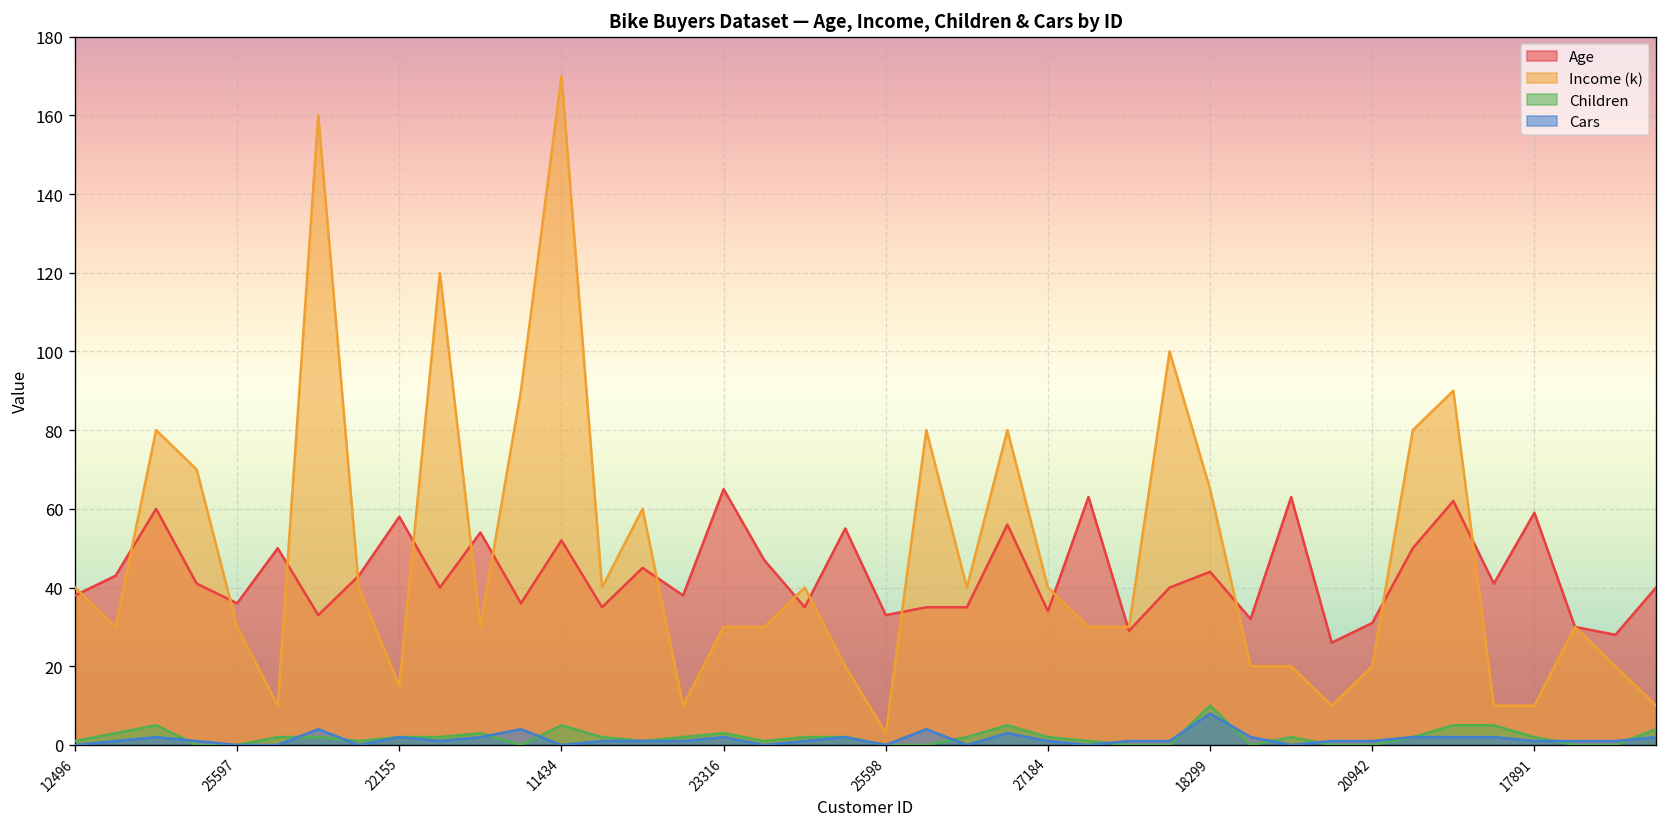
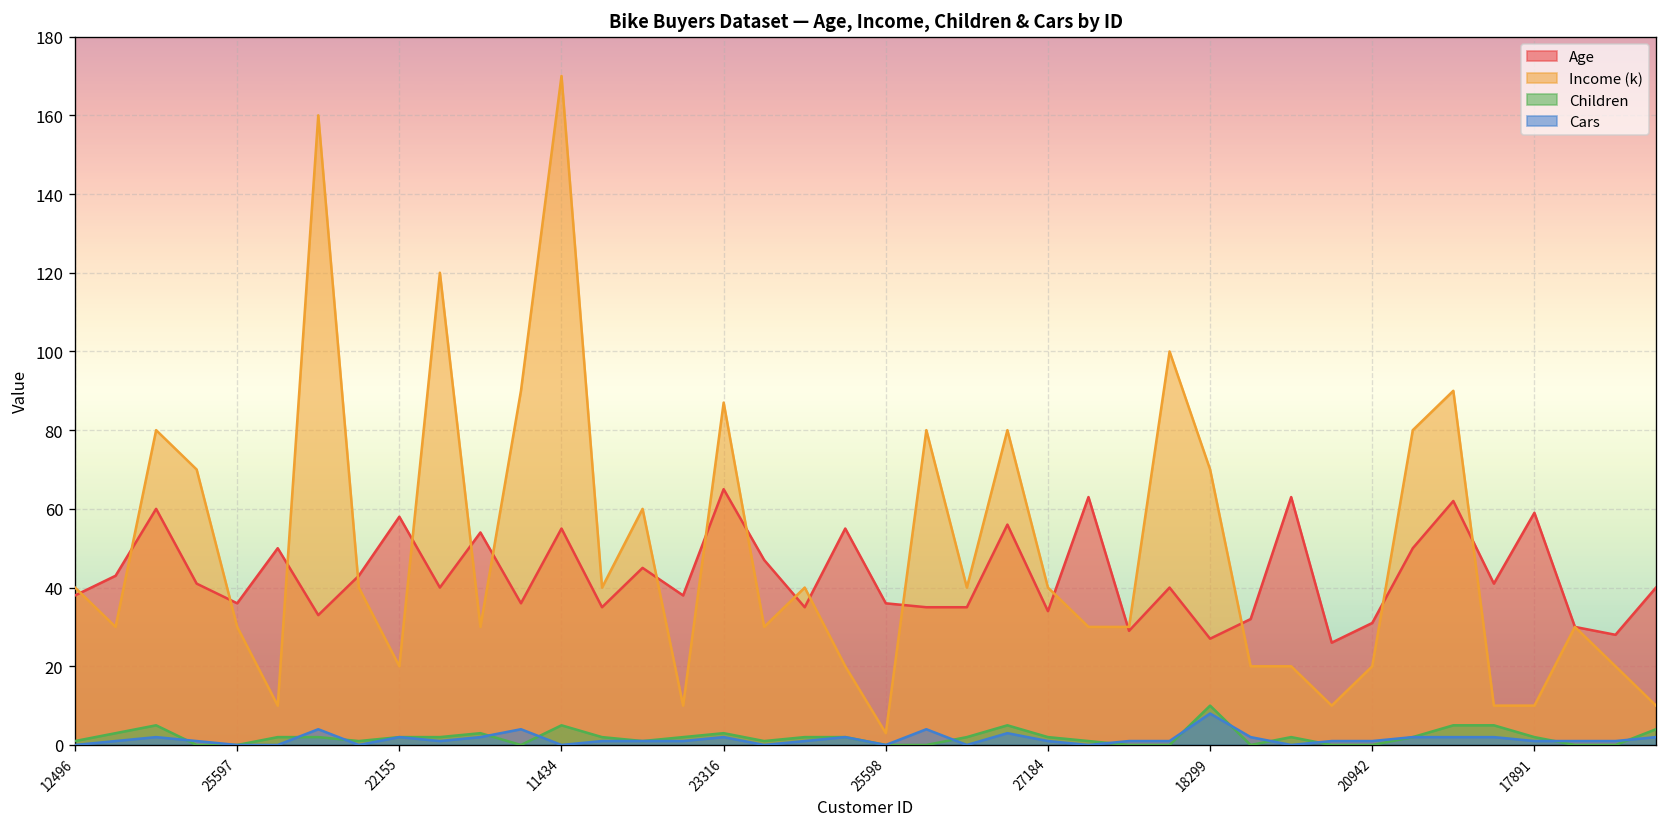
  {
    "Age": {
      "12496": 38,
      "25597": 36,
      "22155": 58,
-     "11434": 52,
+     "11434": 55,
      "23316": 65,
-     "25598": 33,
+     "25598": 36,
      "27184": 34,
-     "18299": 44,
+     "18299": 27,
      "20942": 31,
      "17891": 59
    },
    "Income (k)": {
      "12496": 40,
      "25597": 30,
-     "22155": 15,
+     "22155": 20,
      "11434": 170,
-     "23316": 30,
+     "23316": 87,
      "25598": 3,
      "27184": 40,
-     "18299": 65,
+     "18299": 70,
      "20942": 20,
      "17891": 10
    },
    "Children": {
      "12496": 1,
      "11434": 5,
      "23316": 3,
      "27184": 2,
      "18299": 10,
      "20942": 0,
      "17891": 2
    },
    "Cars": {
      "12496": 0,
      "11434": 0,
      "23316": 2,
      "27184": 1,
      "18299": 8,
      "20942": 1,
      "17891": 1
    }
  }
